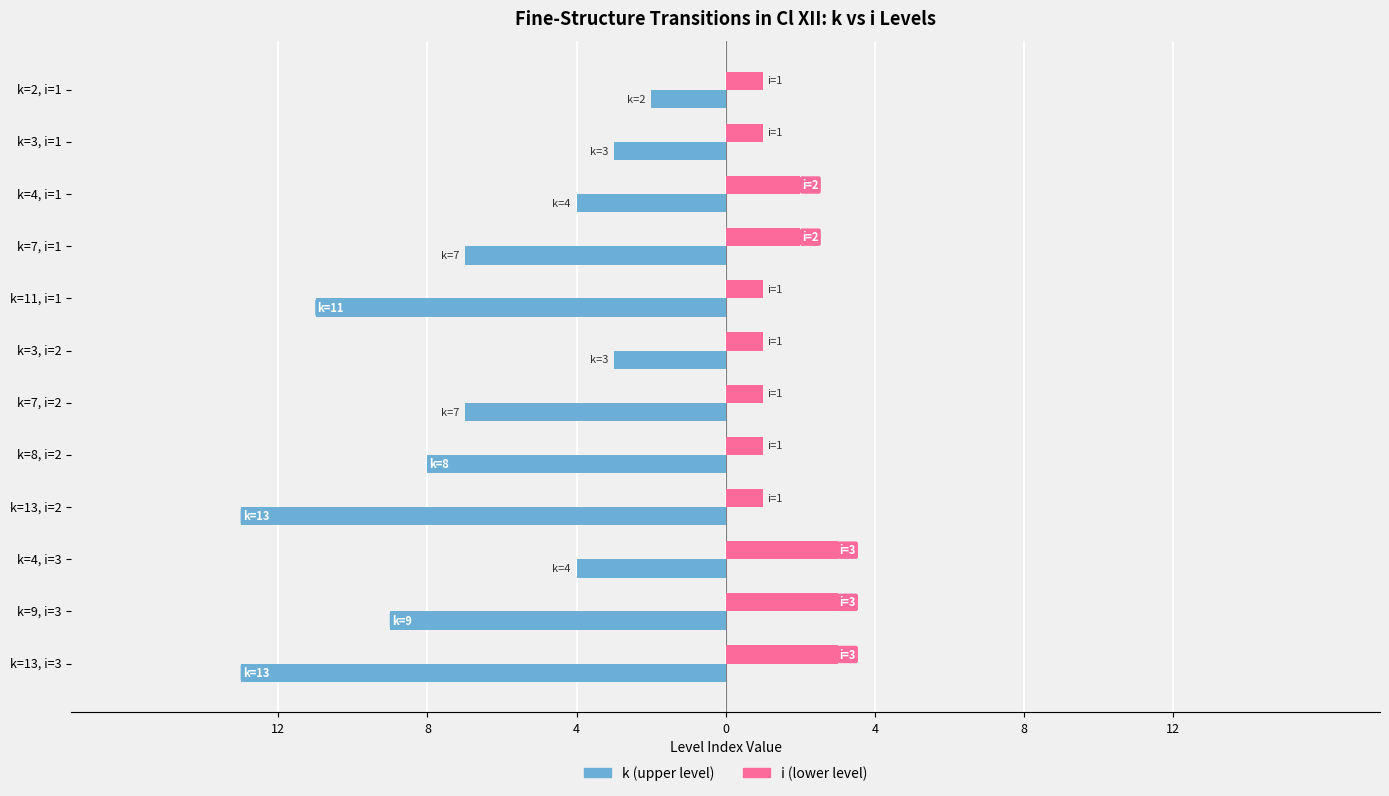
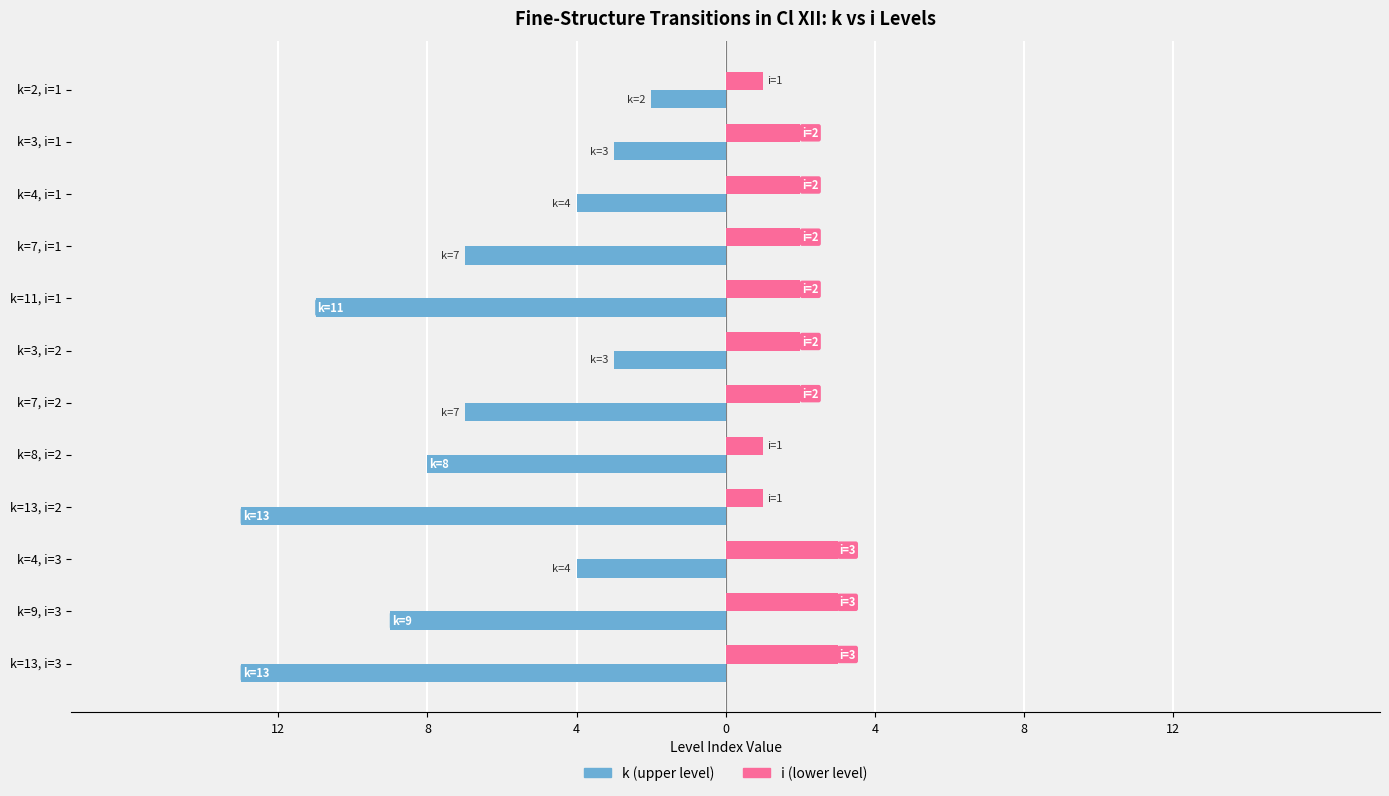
  {
    "i (lower level)": {
      "k=2, i=1": 1,
-     "k=3, i=1": 1,
-     "k=11, i=1": 1,
-     "k=3, i=2": 1,
-     "k=7, i=2": 1,
+     "k=3, i=1": 2,
+     "k=11, i=1": 2,
+     "k=3, i=2": 2,
+     "k=7, i=2": 2,
      "k=8, i=2": 1,
      "k=13, i=2": 1
    }
  }
